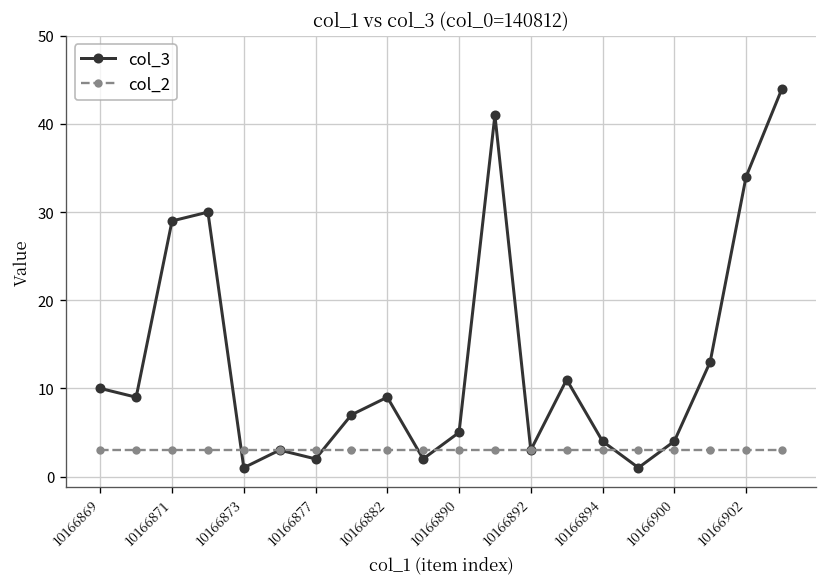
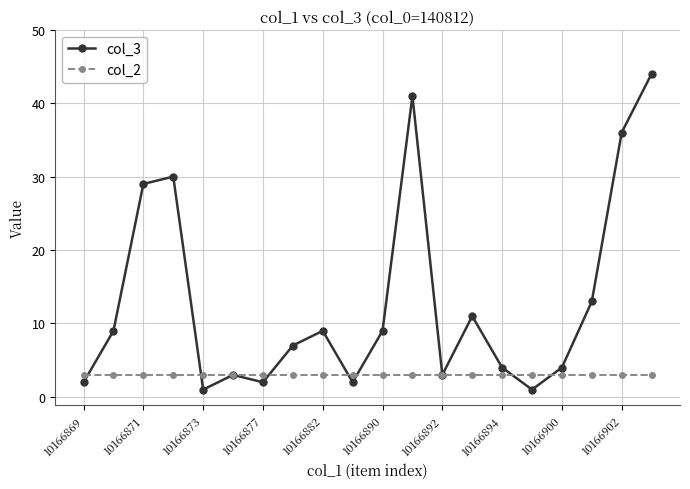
  {
    "col_3": {
-     "10166869": 10,
+     "10166869": 2,
      "10166871": 29,
      "10166873": 1,
      "10166877": 2,
      "10166882": 9,
-     "10166890": 5,
+     "10166890": 9,
      "10166894": 4,
      "10166900": 4,
-     "10166902": 34
+     "10166902": 36
    },
    "col_2": {
      "10166869": 3,
      "10166871": 3,
      "10166873": 3,
      "10166877": 3,
      "10166882": 3,
      "10166890": 3,
      "10166894": 3,
      "10166900": 3,
      "10166902": 3
    }
  }
